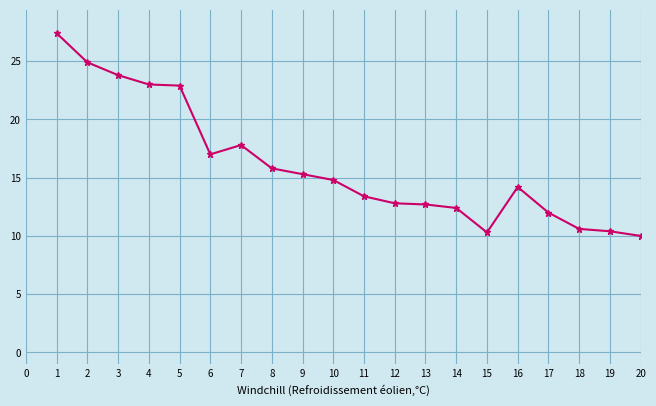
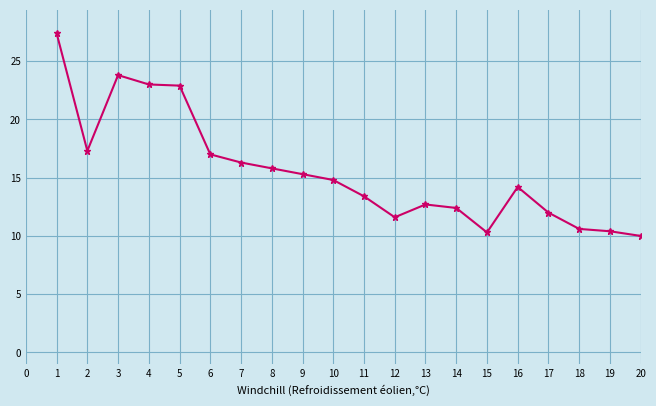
  {
    "1": 27.4,
-   "2": 24.9,
+   "2": 17.3,
    "3": 23.8,
    "4": 23.0,
    "5": 22.9,
    "6": 17.0,
-   "7": 17.8,
+   "7": 16.3,
    "8": 15.8,
    "9": 15.3,
    "10": 14.8,
    "11": 13.4,
-   "12": 12.8,
+   "12": 11.6,
    "13": 12.7,
    "14": 12.4,
    "15": 10.3,
    "16": 14.2,
    "17": 12.0,
    "18": 10.6,
    "19": 10.4,
    "20": 10.0
  }
